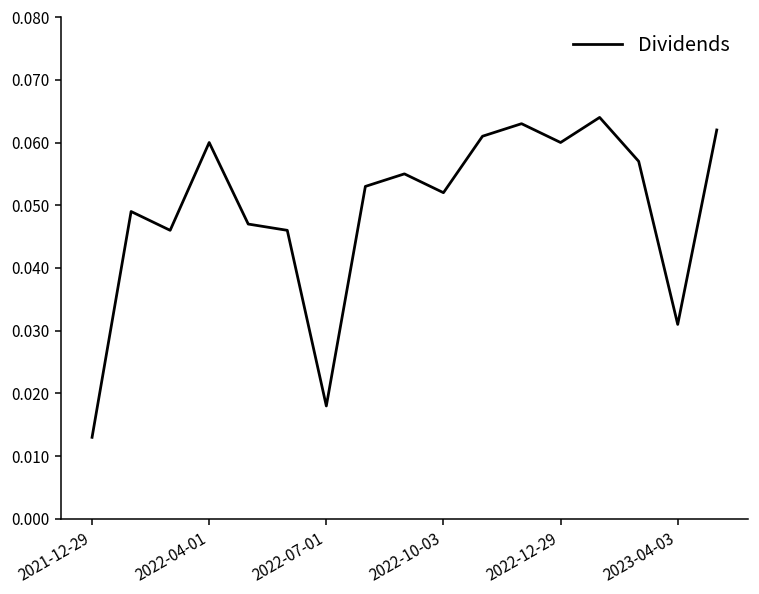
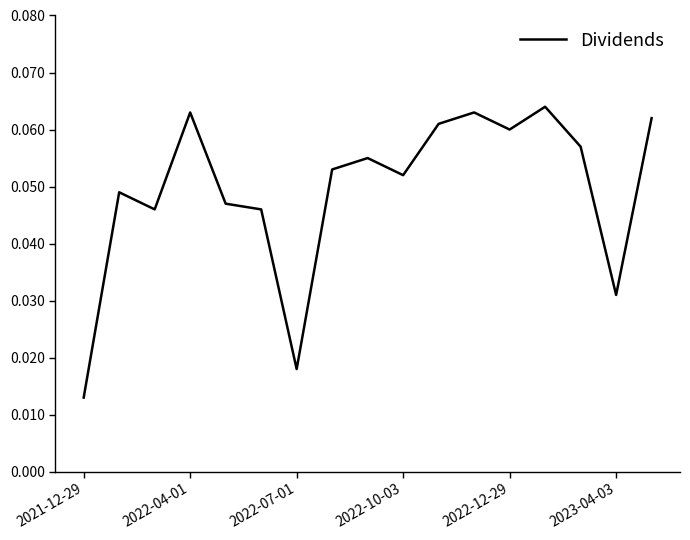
  {
    "2021-12-29": 0.013,
-   "2022-04-01": 0.060,
+   "2022-04-01": 0.063,
    "2022-07-01": 0.018,
    "2022-10-03": 0.052,
    "2022-12-29": 0.060,
    "2023-04-03": 0.031
  }
